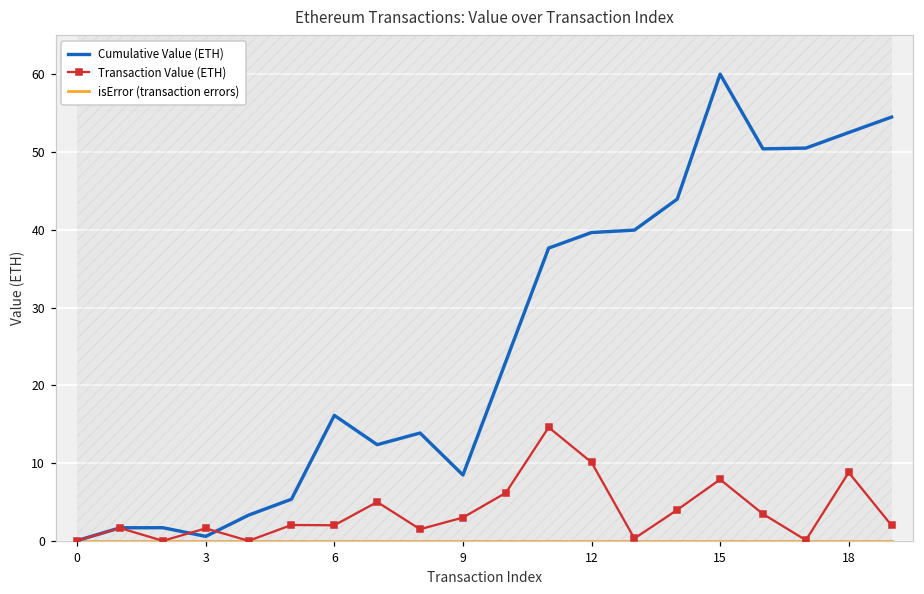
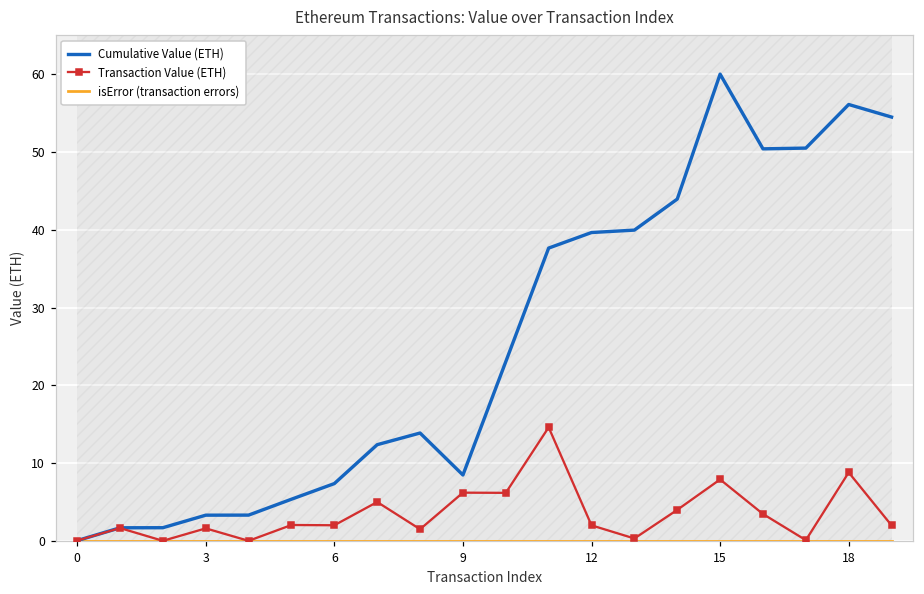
  {
    "Cumulative Value (ETH)": {
-     "3": 1,
-     "6": 16,
+     "3": 3,
+     "6": 7,
      "9": 8,
      "12": 40,
      "15": 60,
-     "18": 53
+     "18": 56
    },
    "Transaction Value (ETH)": {
      "3": 2,
      "6": 2,
-     "9": 3,
-     "12": 10,
+     "9": 6,
+     "12": 2,
      "15": 8,
      "18": 9
    },
    "isError (transaction errors)": {
      "3": 0,
      "6": 0,
      "9": 0,
      "12": 0,
      "15": 0,
      "18": 0
    }
  }
